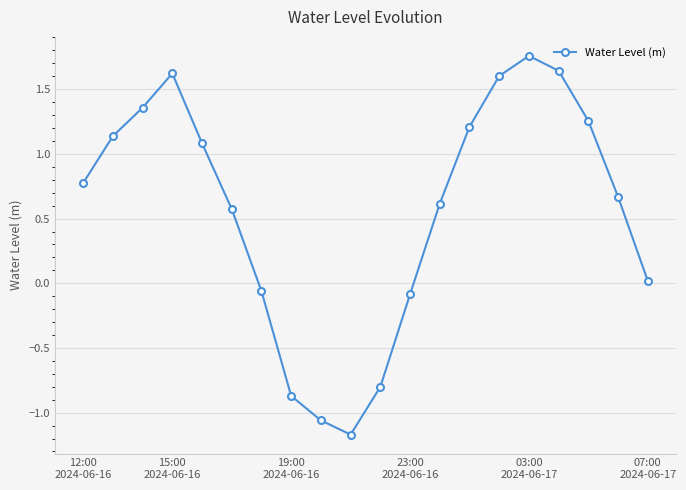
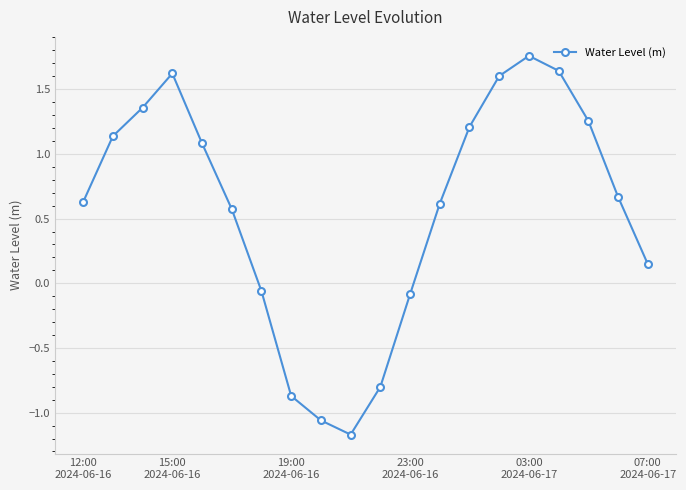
  {
-   "12:00 2024-06-16": 0.77,
+   "12:00 2024-06-16": 0.63,
    "15:00 2024-06-16": 1.62,
    "19:00 2024-06-16": -0.87,
    "23:00 2024-06-16": -0.08,
    "03:00 2024-06-17": 1.76,
-   "07:00 2024-06-17": 0.02
+   "07:00 2024-06-17": 0.15
  }
